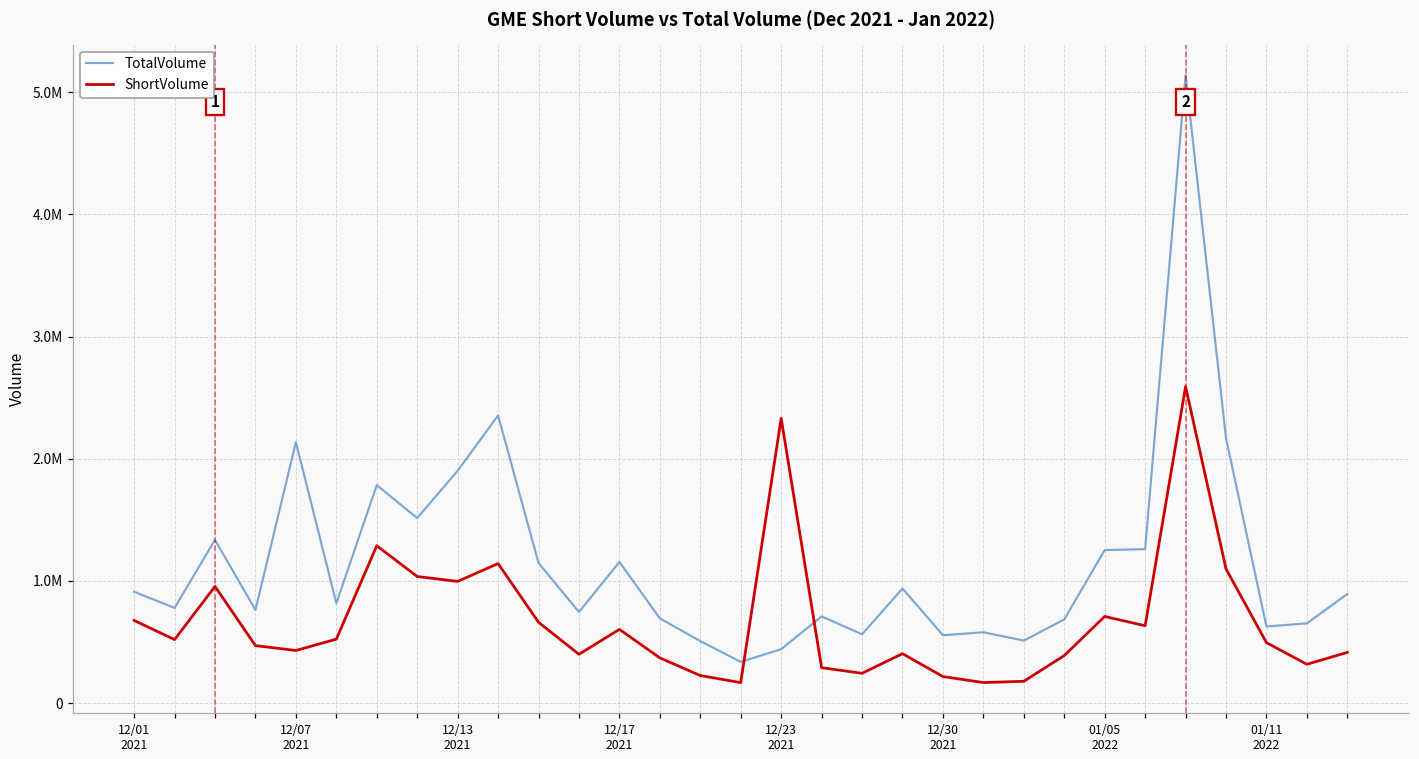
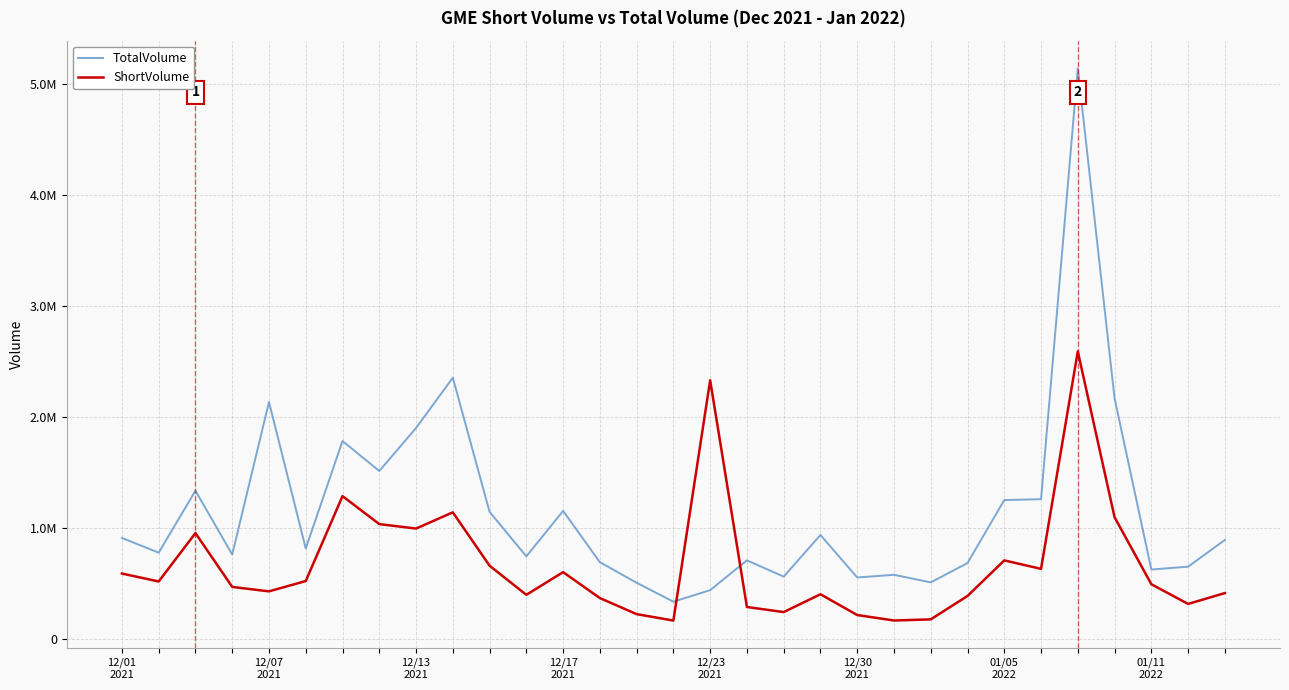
  {
    "TotalVolume": {
      "12/01 2021": 910000,
      "12/07 2021": 2140000,
      "12/13 2021": 1900000,
      "12/17 2021": 1160000,
      "12/23 2021": 440000,
      "12/30 2021": 560000,
      "01/05 2022": 1250000,
      "01/11 2022": 630000
    },
    "ShortVolume": {
-     "12/01 2021": 680000,
+     "12/01 2021": 590000,
      "12/07 2021": 430000,
      "12/13 2021": 1000000,
      "12/17 2021": 600000,
      "12/23 2021": 2330000,
      "12/30 2021": 220000,
      "01/05 2022": 710000,
      "01/11 2022": 500000
    }
  }
